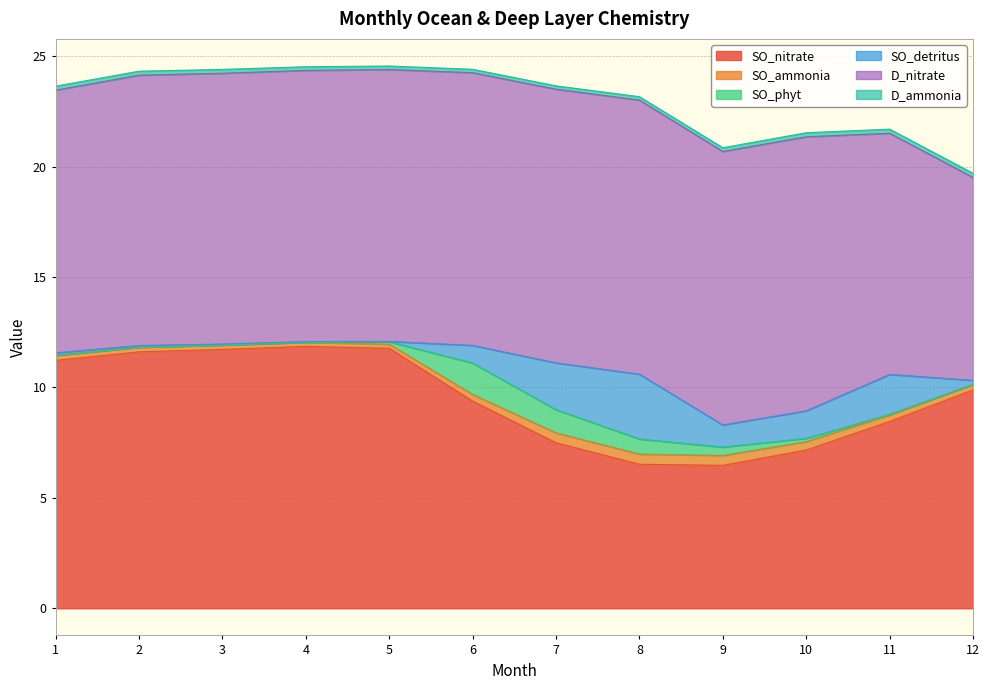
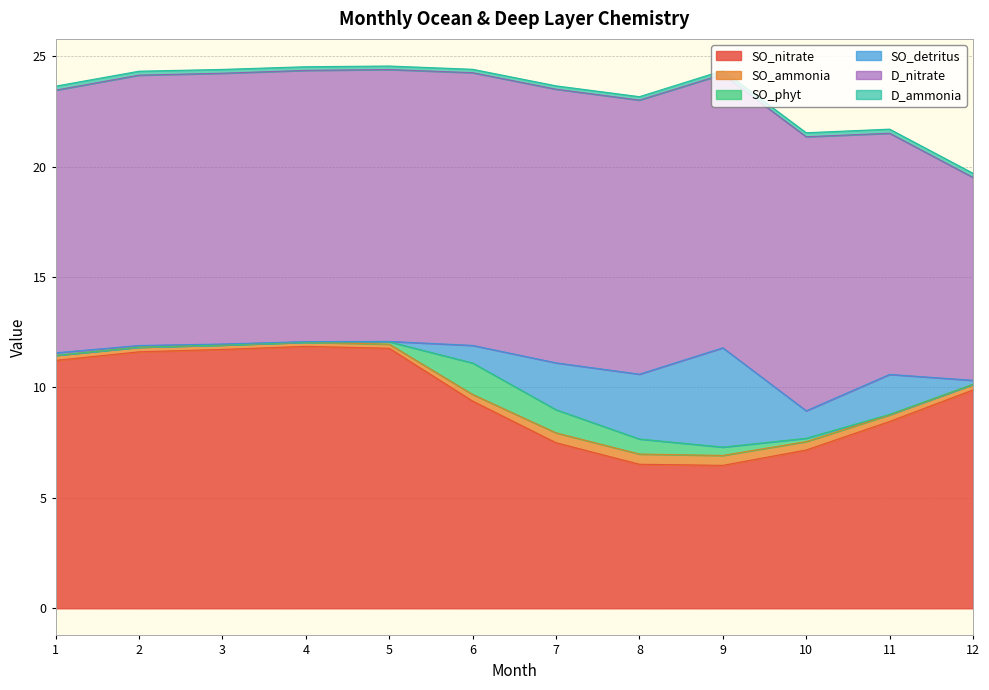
  {
    "SO_detritus": {
      "6": 0.8,
      "7": 2.1,
      "8": 2.9,
-     "9": 1.0,
+     "9": 4.5,
      "10": 1.2,
      "11": 1.8,
      "12": 0.2
    },
    "D_nitrate": {
      "1": 11.9,
      "2": 12.2,
      "3": 12.3,
      "4": 12.3,
      "5": 12.3,
      "6": 12.3,
      "7": 12.4,
      "8": 12.4,
      "10": 12.4,
      "11": 10.9,
      "12": 9.2
    }
  }
